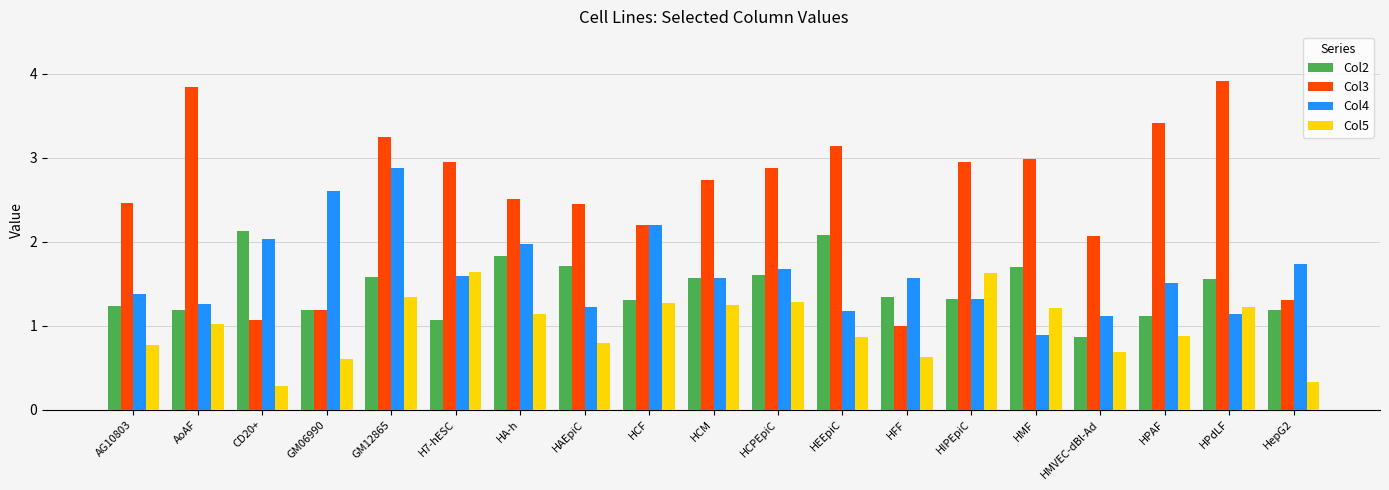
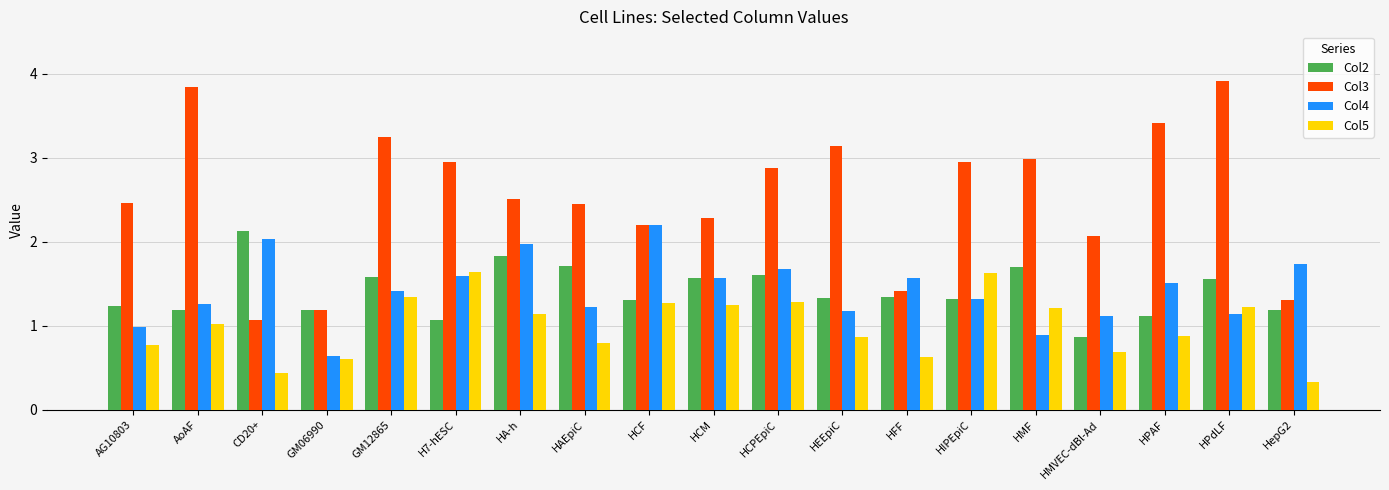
  {
    "Col2": {
      "AG10803": 1.2,
      "AoAF": 1.2,
      "CD20+": 2.1,
      "GM06990": 1.2,
      "GM12865": 1.6,
      "H7-hESC": 1.1,
      "HA-h": 1.8,
      "HAEpiC": 1.7,
      "HCF": 1.3,
      "HCM": 1.6,
      "HCPEpiC": 1.6,
-     "HEEpiC": 2.1,
+     "HEEpiC": 1.3,
      "HFF": 1.3,
      "HIPEpiC": 1.3,
      "HMF": 1.7,
      "HMVEC-dBl-Ad": 0.9,
      "HPAF": 1.1,
      "HPdLF": 1.5,
      "HepG2": 1.2
    },
    "Col3": {
      "AG10803": 2.5,
      "AoAF": 3.8,
      "CD20+": 1.1,
      "GM06990": 1.2,
      "GM12865": 3.3,
      "H7-hESC": 2.9,
      "HA-h": 2.5,
      "HAEpiC": 2.4,
      "HCF": 2.2,
-     "HCM": 2.7,
+     "HCM": 2.3,
      "HCPEpiC": 2.9,
      "HEEpiC": 3.1,
-     "HFF": 1.0,
+     "HFF": 1.4,
      "HIPEpiC": 3.0,
      "HMF": 3.0,
      "HMVEC-dBl-Ad": 2.1,
      "HPAF": 3.4,
      "HPdLF": 3.9,
      "HepG2": 1.3
    },
    "Col4": {
-     "AG10803": 1.4,
+     "AG10803": 1.0,
      "AoAF": 1.3,
      "CD20+": 2.0,
-     "GM06990": 2.6,
-     "GM12865": 2.9,
+     "GM06990": 0.6,
+     "GM12865": 1.4,
      "H7-hESC": 1.6,
      "HA-h": 2.0,
      "HAEpiC": 1.2,
      "HCF": 2.2,
      "HCM": 1.6,
      "HCPEpiC": 1.7,
      "HEEpiC": 1.2,
      "HFF": 1.6,
      "HIPEpiC": 1.3,
      "HMF": 0.9,
      "HMVEC-dBl-Ad": 1.1,
      "HPAF": 1.5,
      "HPdLF": 1.1,
      "HepG2": 1.7
    },
    "Col5": {
      "AG10803": 0.8,
      "AoAF": 1.0,
-     "CD20+": 0.3,
+     "CD20+": 0.4,
      "GM06990": 0.6,
      "GM12865": 1.3,
      "H7-hESC": 1.6,
      "HA-h": 1.1,
      "HAEpiC": 0.8,
      "HCF": 1.3,
      "HCM": 1.2,
      "HCPEpiC": 1.3,
      "HEEpiC": 0.9,
      "HFF": 0.6,
      "HIPEpiC": 1.6,
      "HMF": 1.2,
      "HMVEC-dBl-Ad": 0.7,
      "HPAF": 0.9,
      "HPdLF": 1.2,
      "HepG2": 0.3
    }
  }
